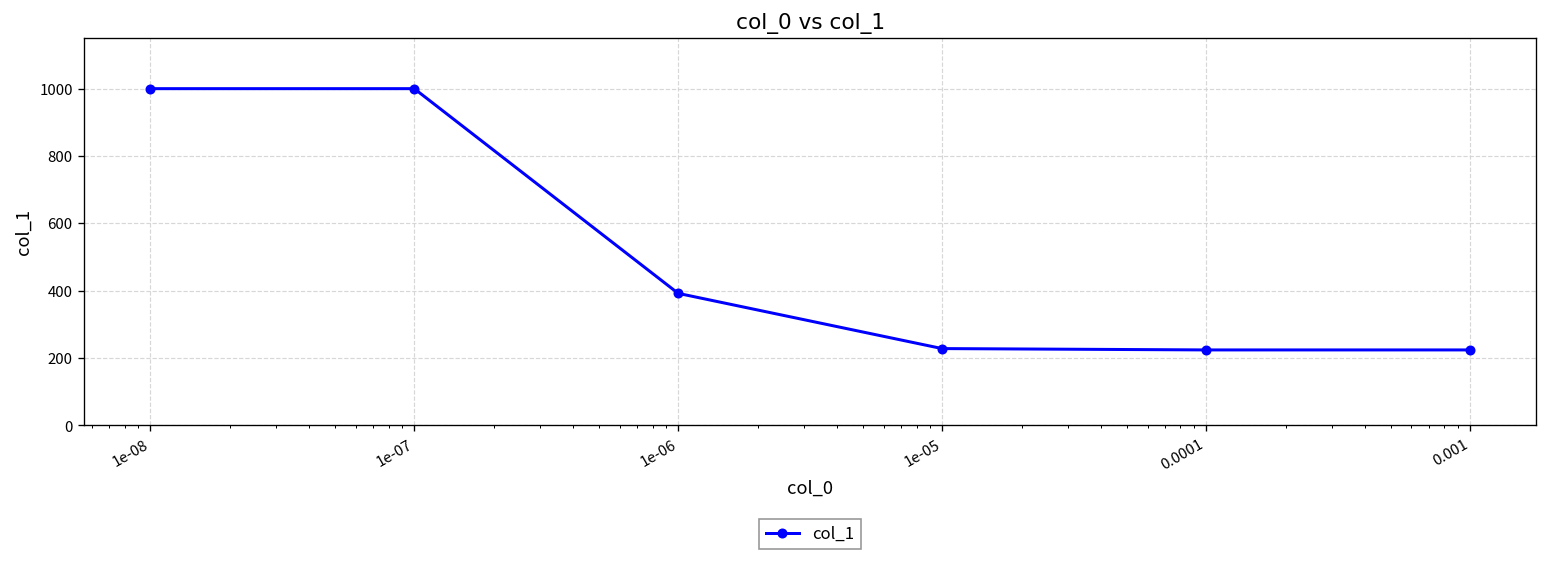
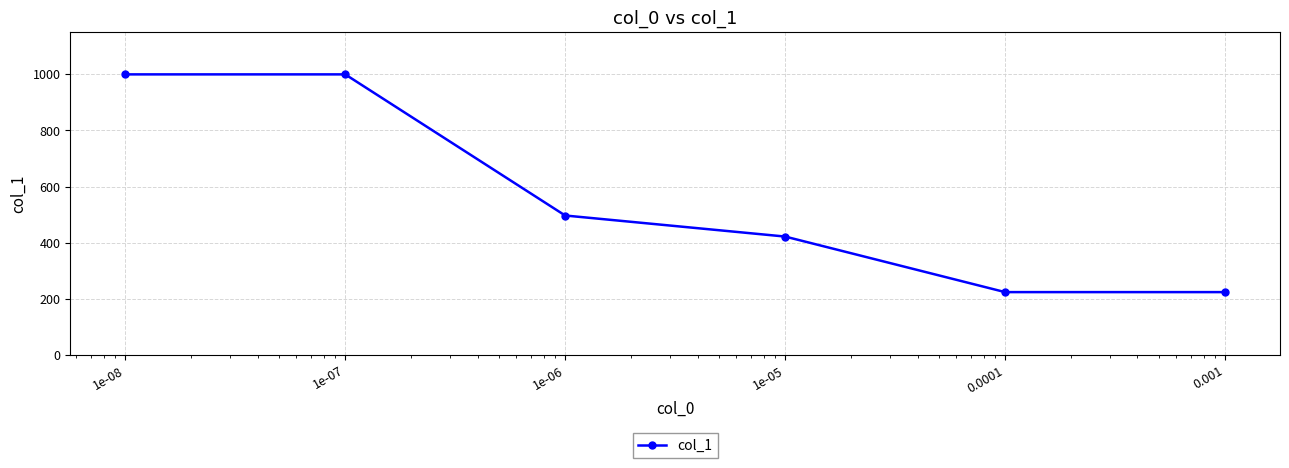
  {
    "1e-08": 1000,
    "1e-07": 1000,
-   "1e-06": 390,
-   "1e-05": 230,
+   "1e-06": 500,
+   "1e-05": 420,
    "0.0001": 220,
    "0.001": 220
  }
